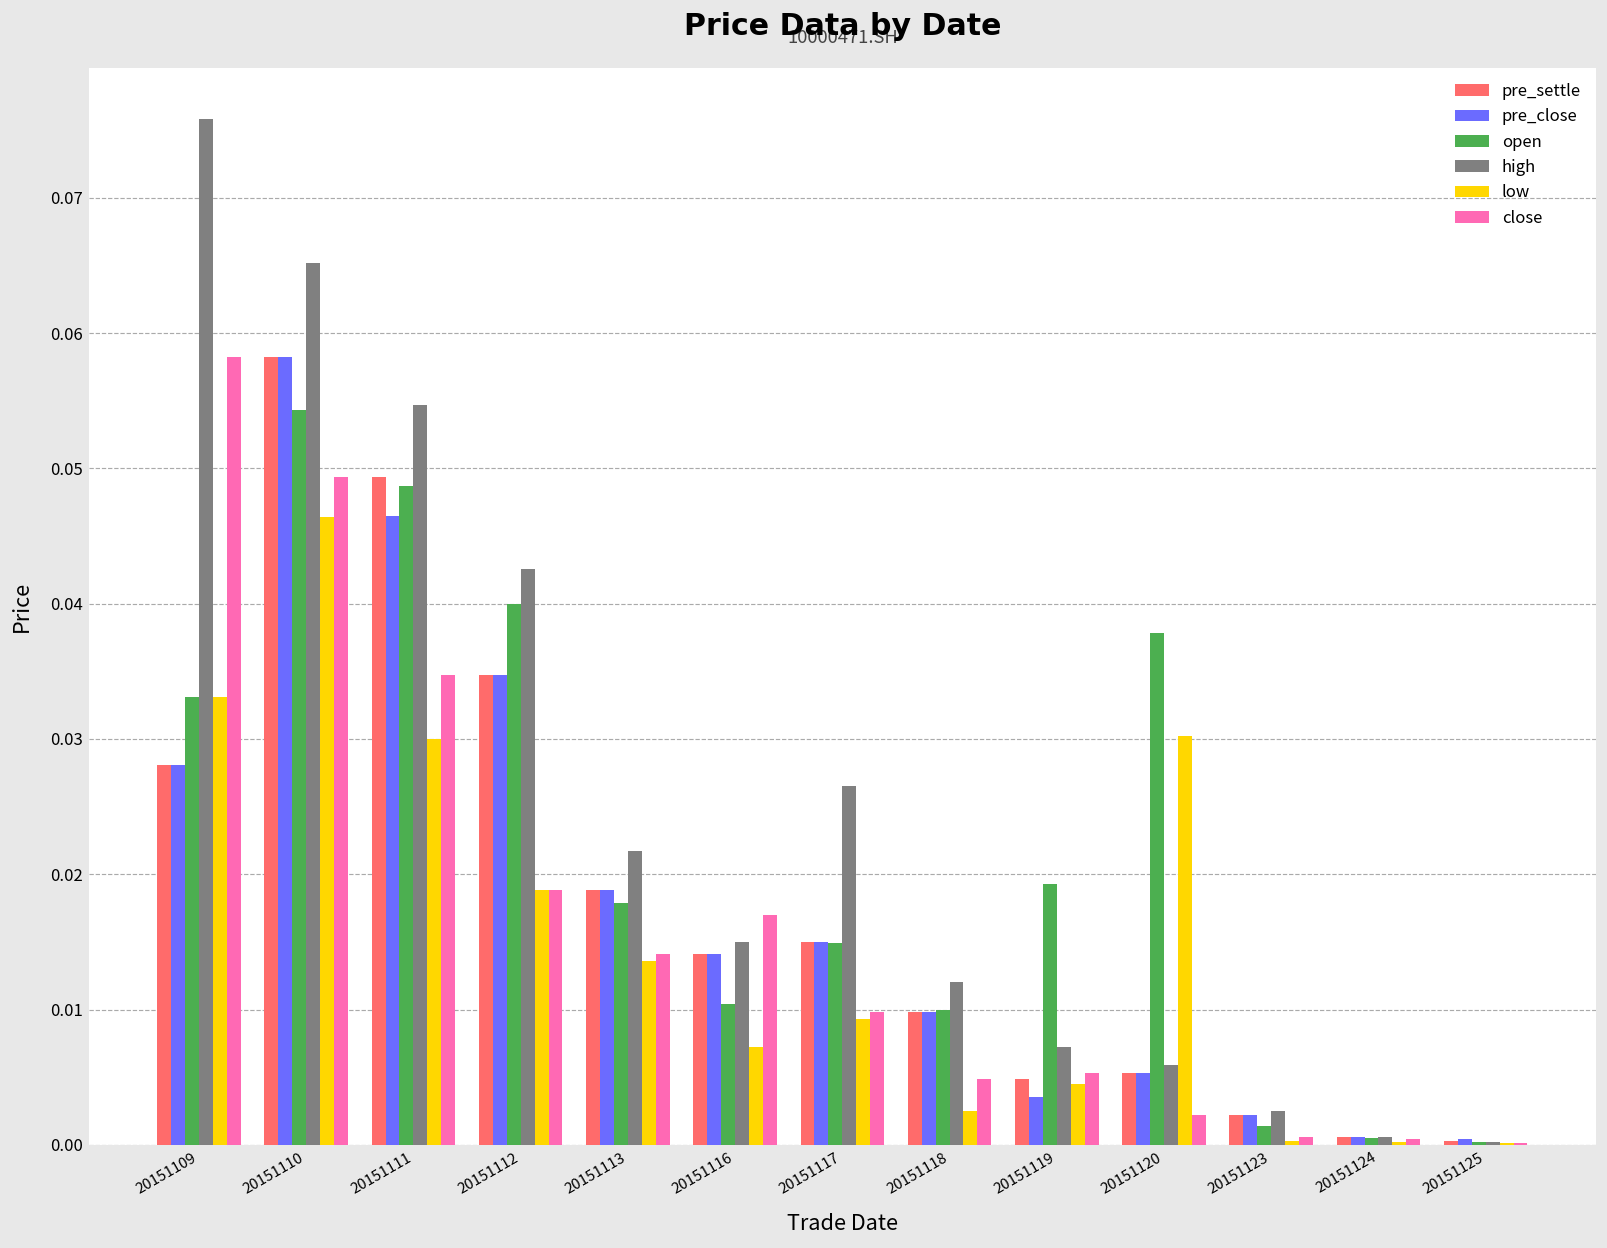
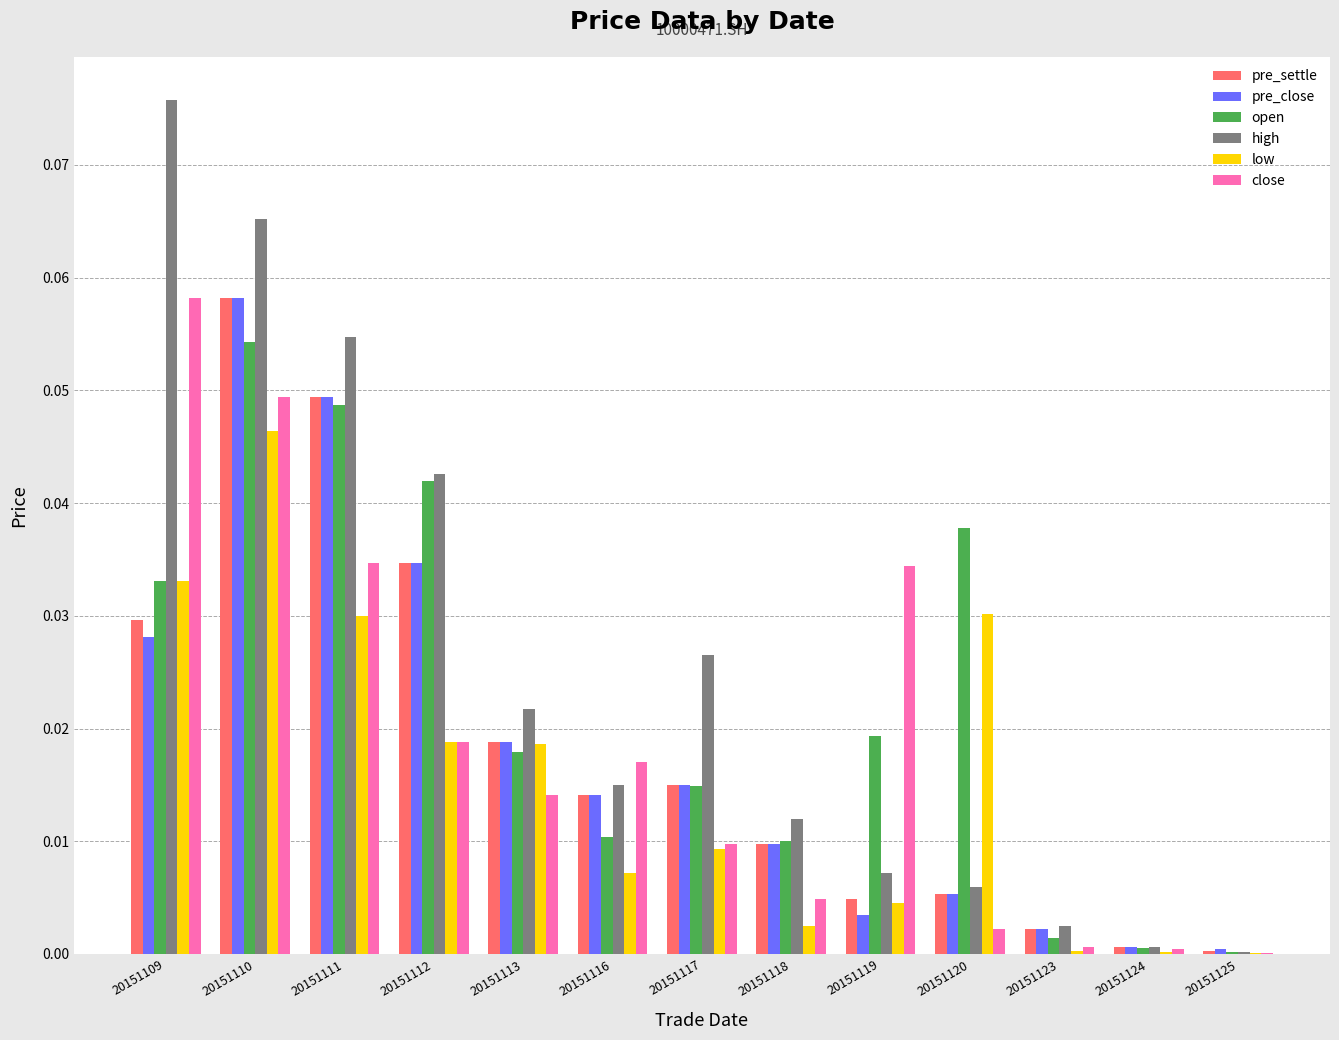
  {
    "pre_settle": {
-     "20151109": 0.0281,
+     "20151109": 0.0296,
      "20151110": 0.0582,
      "20151111": 0.0494,
      "20151112": 0.0347,
      "20151113": 0.0188,
      "20151116": 0.0141,
      "20151117": 0.0150,
      "20151118": 0.0098,
      "20151119": 0.0049,
      "20151120": 0.0053,
      "20151123": 0.0022,
      "20151124": 0.0006,
      "20151125": 0.0003
    },
    "pre_close": {
      "20151109": 0.0281,
      "20151110": 0.0582,
-     "20151111": 0.0465,
+     "20151111": 0.0494,
      "20151112": 0.0347,
      "20151113": 0.0188,
      "20151116": 0.0141,
      "20151117": 0.0150,
      "20151118": 0.0098,
      "20151119": 0.0035,
      "20151120": 0.0053,
      "20151123": 0.0022,
      "20151124": 0.0006,
      "20151125": 0.0004
    },
    "open": {
      "20151109": 0.033,
      "20151110": 0.0543,
      "20151111": 0.0487,
-     "20151112": 0.040,
+     "20151112": 0.042,
      "20151113": 0.018,
      "20151116": 0.0104,
      "20151117": 0.015,
      "20151118": 0.010,
      "20151119": 0.0193,
      "20151120": 0.038,
      "20151123": 0.0014,
      "20151124": 0.0005
    },
    "high": {
      "20151109": 0.0758,
      "20151110": 0.0652,
      "20151111": 0.0547,
      "20151112": 0.0426,
      "20151113": 0.0217,
      "20151116": 0.0150,
      "20151117": 0.0265,
      "20151118": 0.0120,
      "20151119": 0.0072,
      "20151120": 0.0059,
      "20151123": 0.0025,
      "20151124": 0.0006
    },
    "low": {
      "20151109": 0.0331,
      "20151110": 0.0464,
      "20151111": 0.0300,
      "20151112": 0.0188,
-     "20151113": 0.0136,
+     "20151113": 0.0186,
      "20151116": 0.0072,
      "20151117": 0.0093,
      "20151118": 0.0025,
      "20151119": 0.0045,
      "20151120": 0.0302,
      "20151123": 0.0003
    },
    "close": {
      "20151109": 0.0582,
      "20151110": 0.0494,
      "20151111": 0.0347,
      "20151112": 0.0188,
      "20151113": 0.0141,
      "20151116": 0.0170,
      "20151117": 0.0098,
      "20151118": 0.0049,
-     "20151119": 0.0053,
+     "20151119": 0.0344,
      "20151120": 0.0022,
      "20151123": 0.0006,
      "20151124": 0.0004
    }
  }
